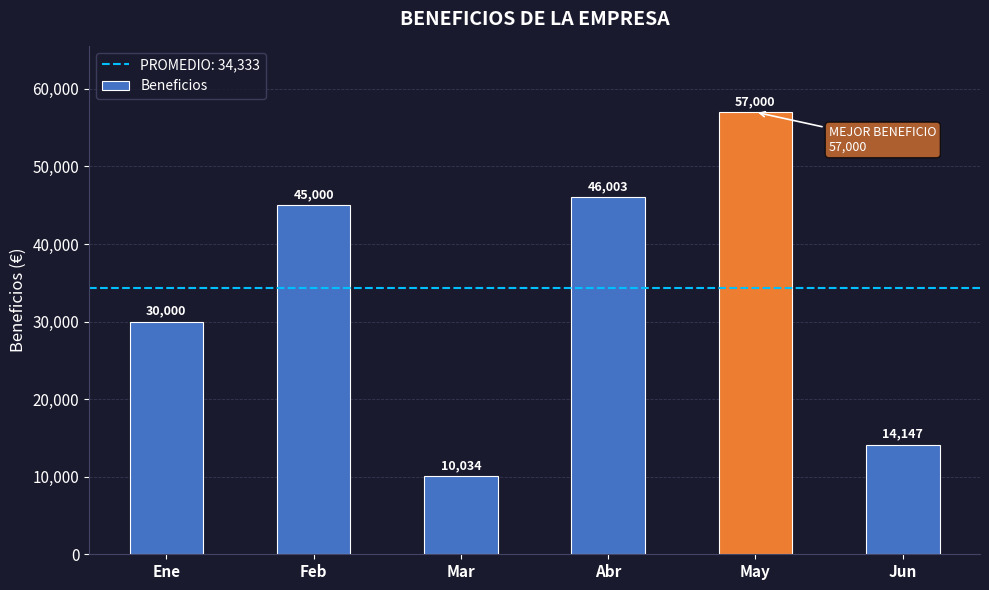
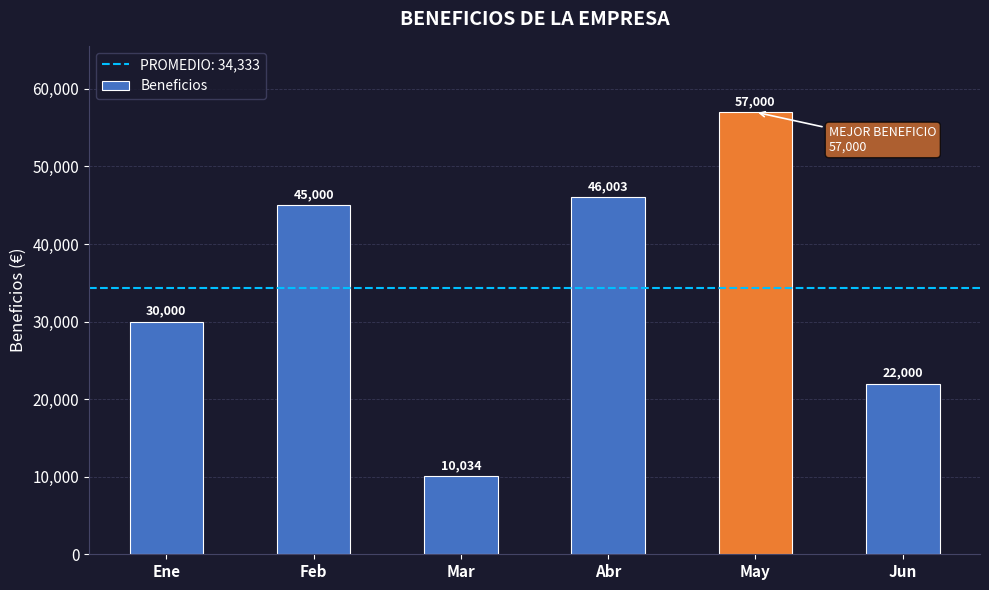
  {
    "Ene": "30,000",
    "Feb": "45,000",
    "Mar": "10,034",
    "Abr": "46,003",
    "May": "57,000",
-   "Jun": "14,147"
+   "Jun": "22,000"
  }
